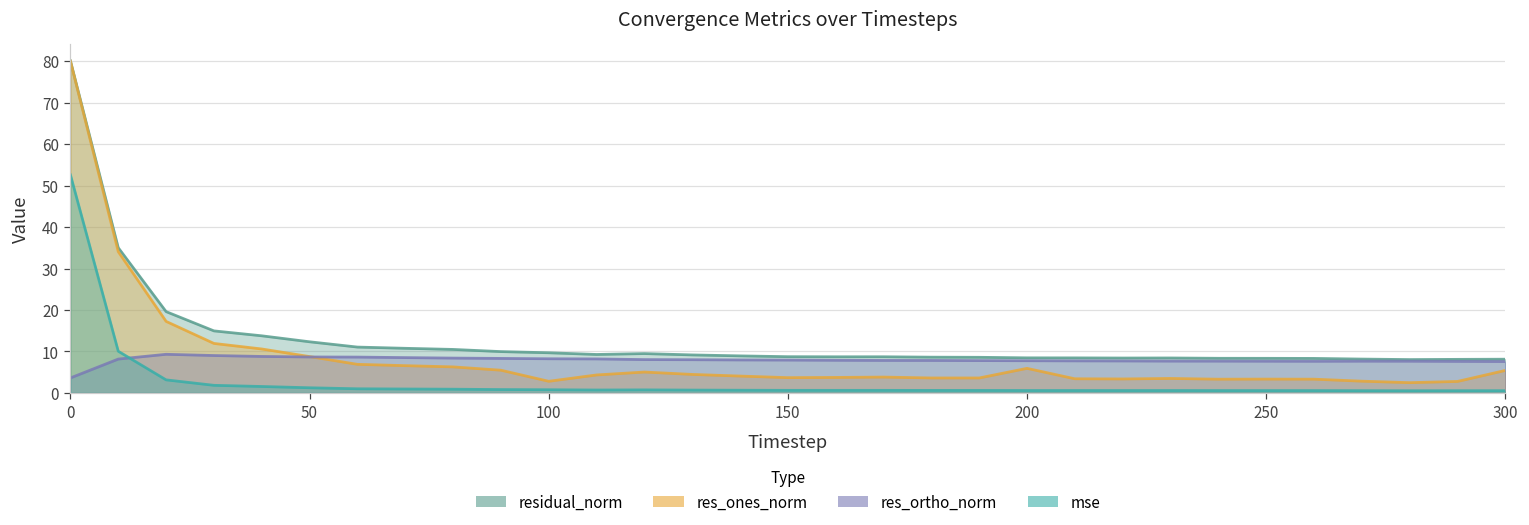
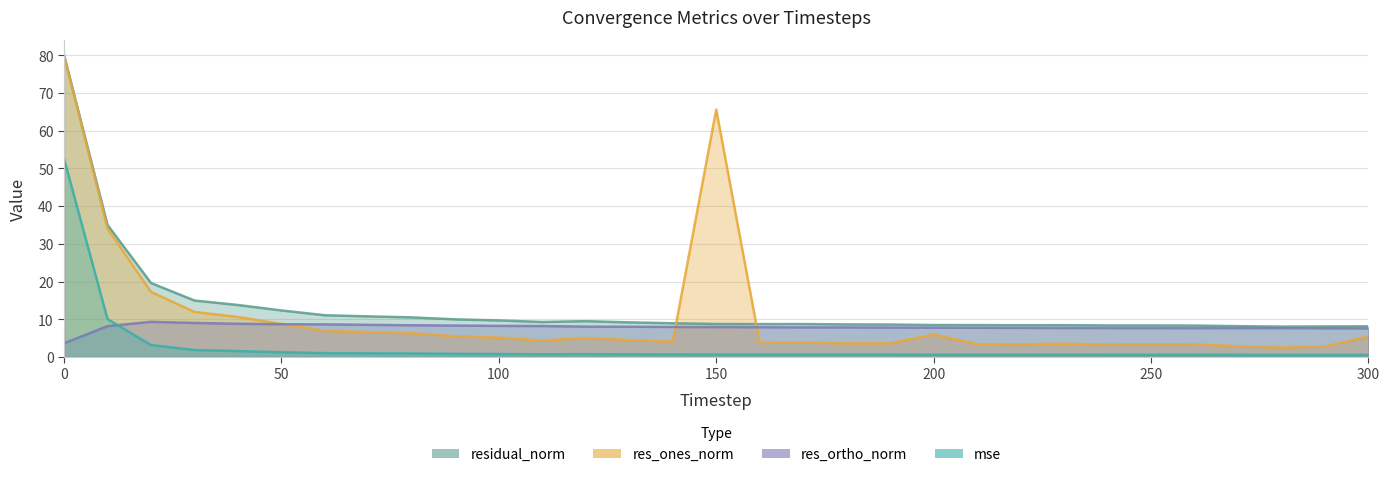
  {
    "res_ones_norm": {
-     "100": 3,
-     "150": 4,
+     "100": 5,
+     "150": 66,
      "200": 6,
      "250": 3,
      "300": 5
    }
  }
